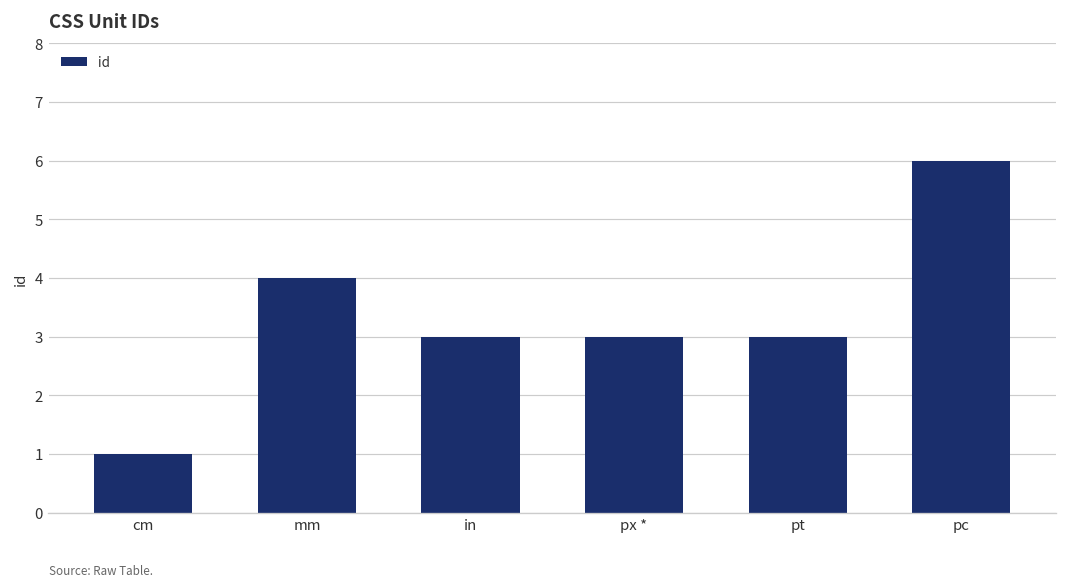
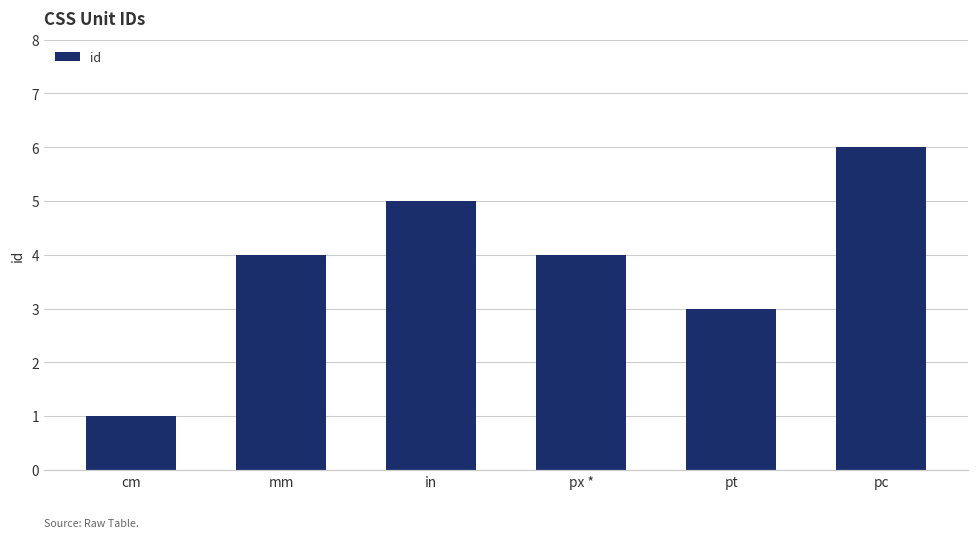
  {
    "cm": 1,
    "mm": 4,
-   "in": 3,
-   "px *": 3,
+   "in": 5,
+   "px *": 4,
    "pt": 3,
    "pc": 6
  }
